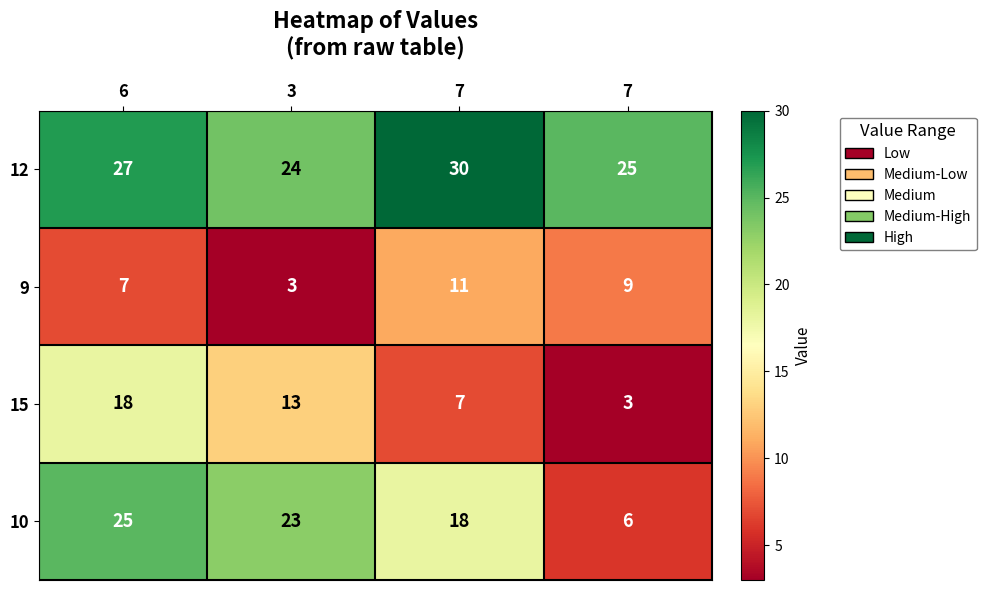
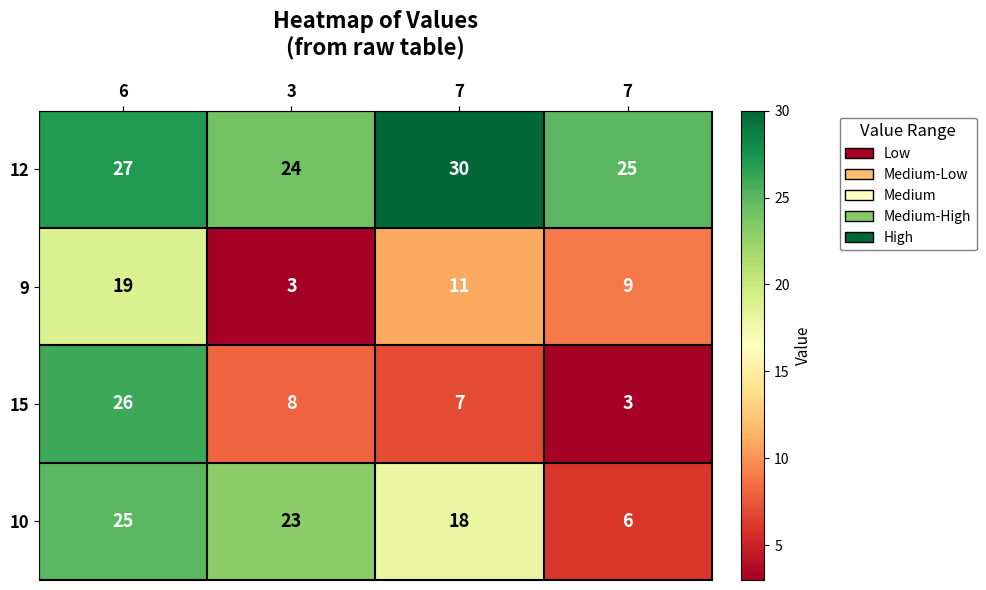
  {
    "12": {
      "6": 27,
      "3": 24
    },
    "9": {
-     "6": 7,
+     "6": 19,
      "3": 3
    },
    "15": {
-     "6": 18,
-     "3": 13
+     "6": 26,
+     "3": 8
    },
    "10": {
      "6": 25,
      "3": 23
    }
  }
